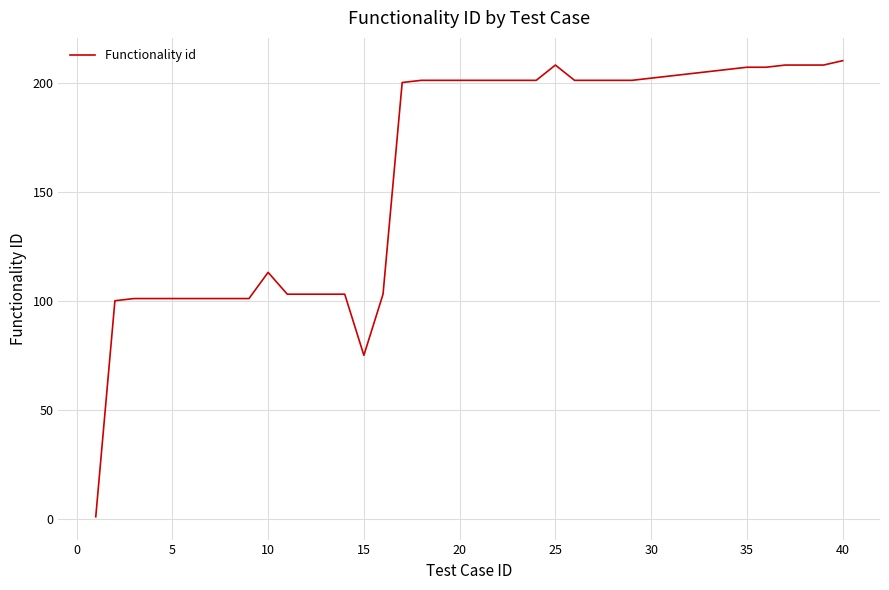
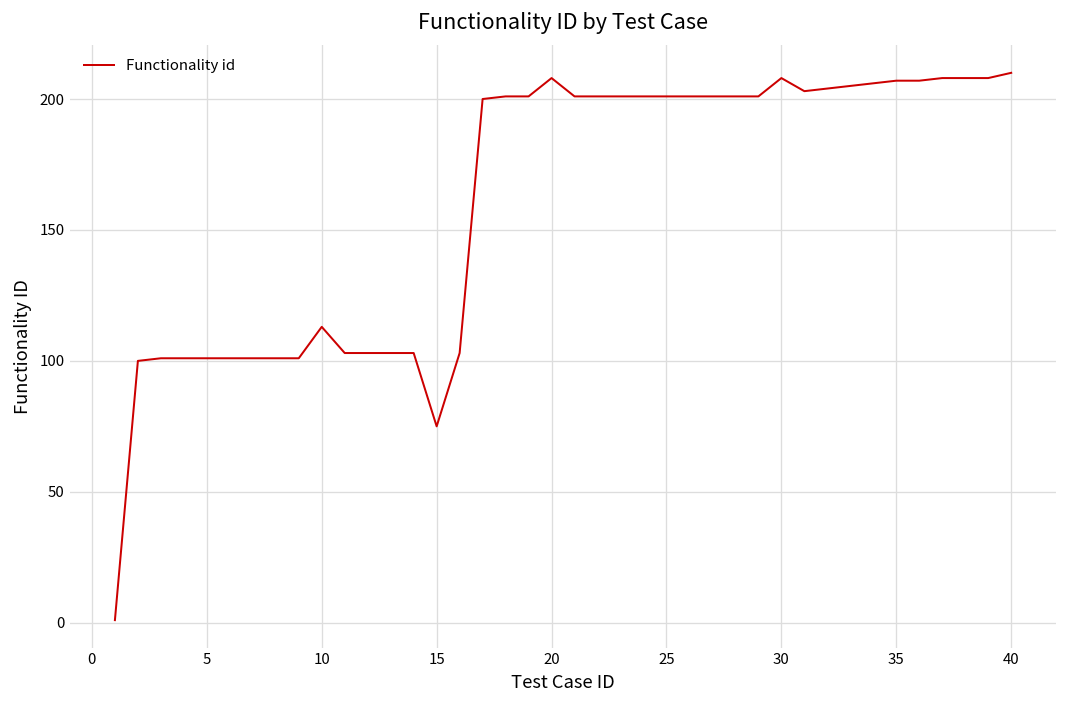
  {
    "5": 101,
    "10": 113,
    "15": 75,
-   "20": 201,
-   "25": 208,
-   "30": 202,
+   "20": 208,
+   "25": 201,
+   "30": 208,
    "35": 207,
    "40": 210
  }
